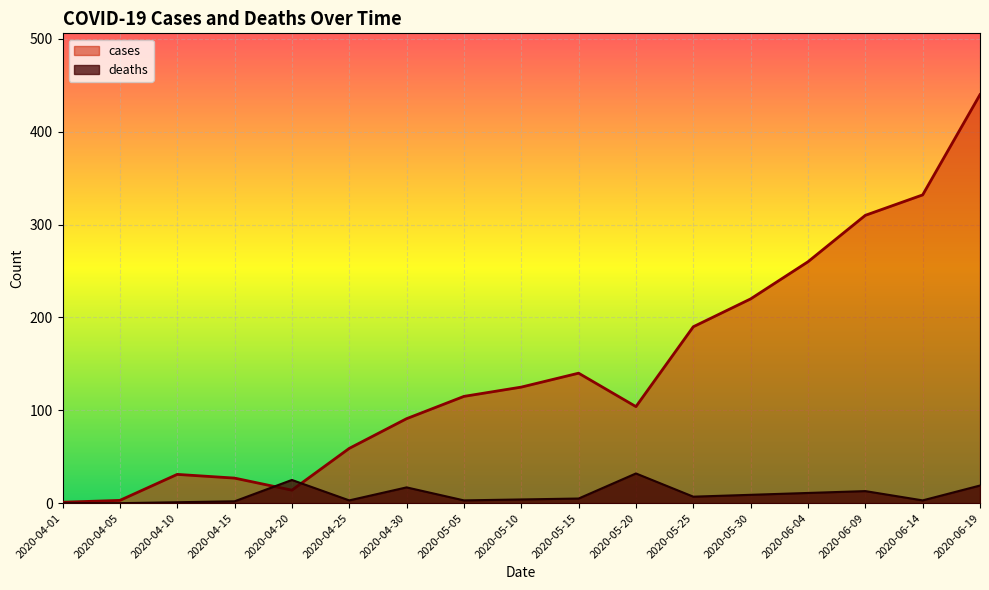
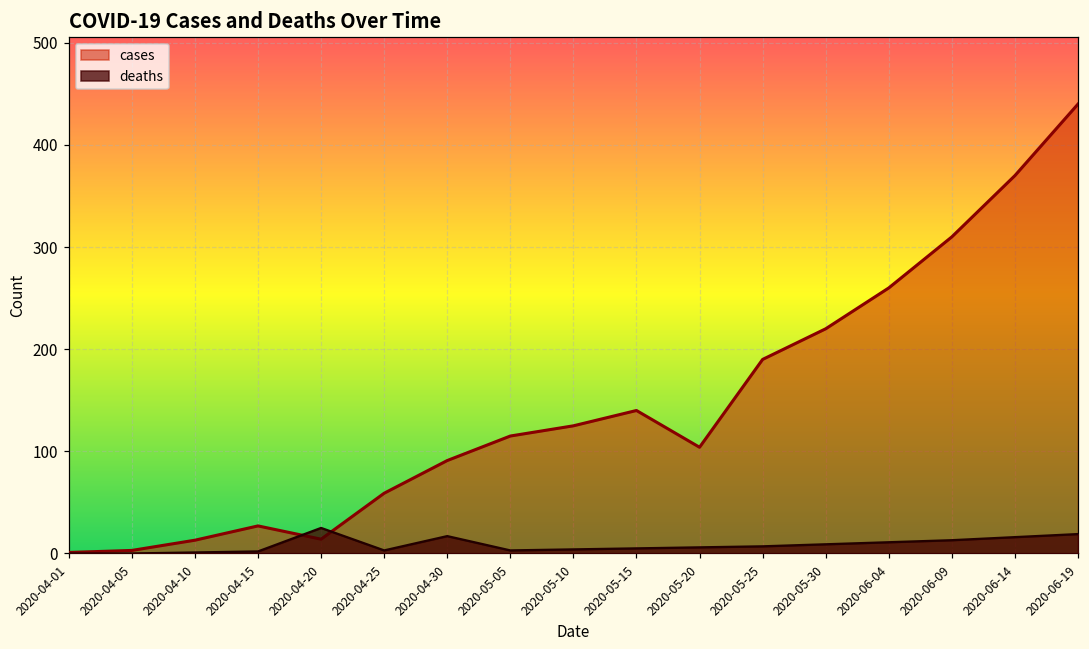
  {
    "cases": {
      "2020-04-05": 0,
-     "2020-04-10": 30,
+     "2020-04-10": 10,
      "2020-04-15": 30,
      "2020-04-20": 10,
      "2020-04-25": 60,
      "2020-04-30": 90,
      "2020-05-05": 120,
      "2020-05-10": 130,
      "2020-05-15": 140,
      "2020-05-20": 100,
      "2020-05-25": 190,
      "2020-05-30": 220,
      "2020-06-04": 260,
      "2020-06-09": 310,
-     "2020-06-14": 330,
+     "2020-06-14": 370,
      "2020-06-19": 440
    },
    "deaths": {
      "2020-04-05": 0,
      "2020-04-10": 0,
      "2020-04-15": 0,
      "2020-04-20": 30,
      "2020-04-25": 0,
      "2020-04-30": 20,
      "2020-05-05": 0,
      "2020-05-10": 0,
      "2020-05-15": 10,
-     "2020-05-20": 30,
+     "2020-05-20": 10,
      "2020-05-25": 10,
      "2020-05-30": 10,
      "2020-06-04": 10,
      "2020-06-09": 10,
-     "2020-06-14": 0,
+     "2020-06-14": 20,
      "2020-06-19": 20
    }
  }
